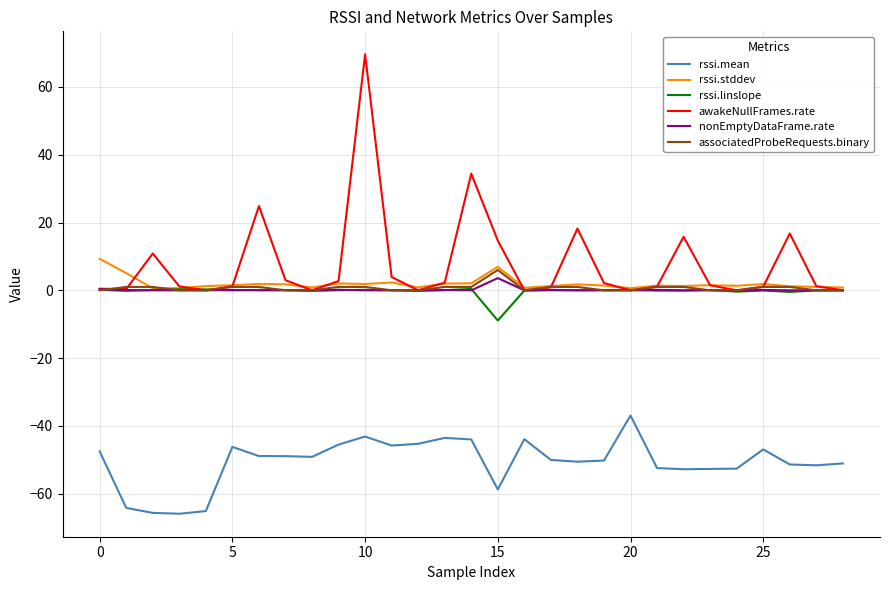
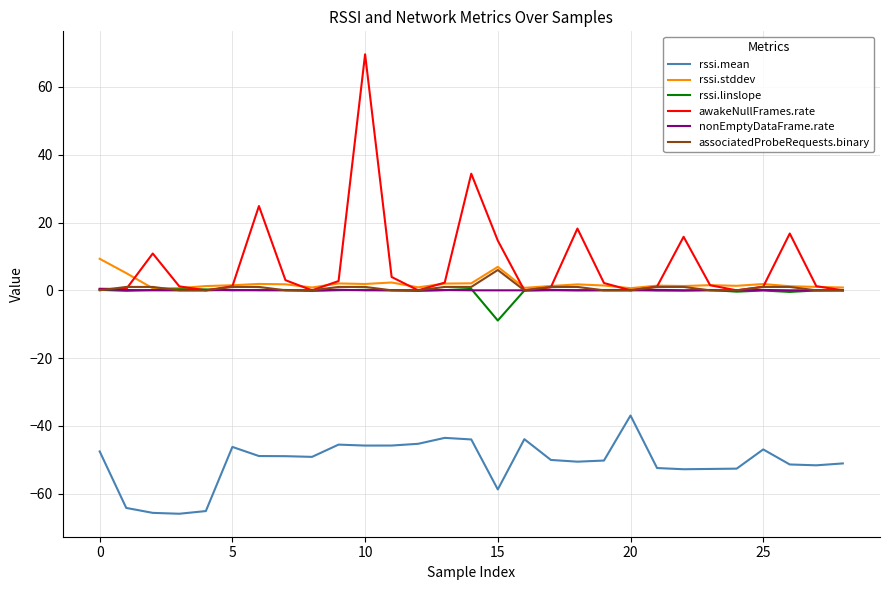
  {
    "rssi.mean": {
      "0": -48,
      "5": -46,
-     "10": -43,
+     "10": -46,
      "15": -59,
      "20": -37,
      "25": -47
    },
    "rssi.stddev": {
      "0": 9,
      "10": 2,
      "15": 7,
      "25": 2
    },
    "rssi.linslope": {
      "15": -9
    },
    "awakeNullFrames.rate": {
      "10": 70,
      "15": 15
    },
    "nonEmptyDataFrame.rate": {
-     "15": 4
+     "15": 0
    },
    "associatedProbeRequests.binary": {
      "10": 1,
      "15": 6
    }
  }
